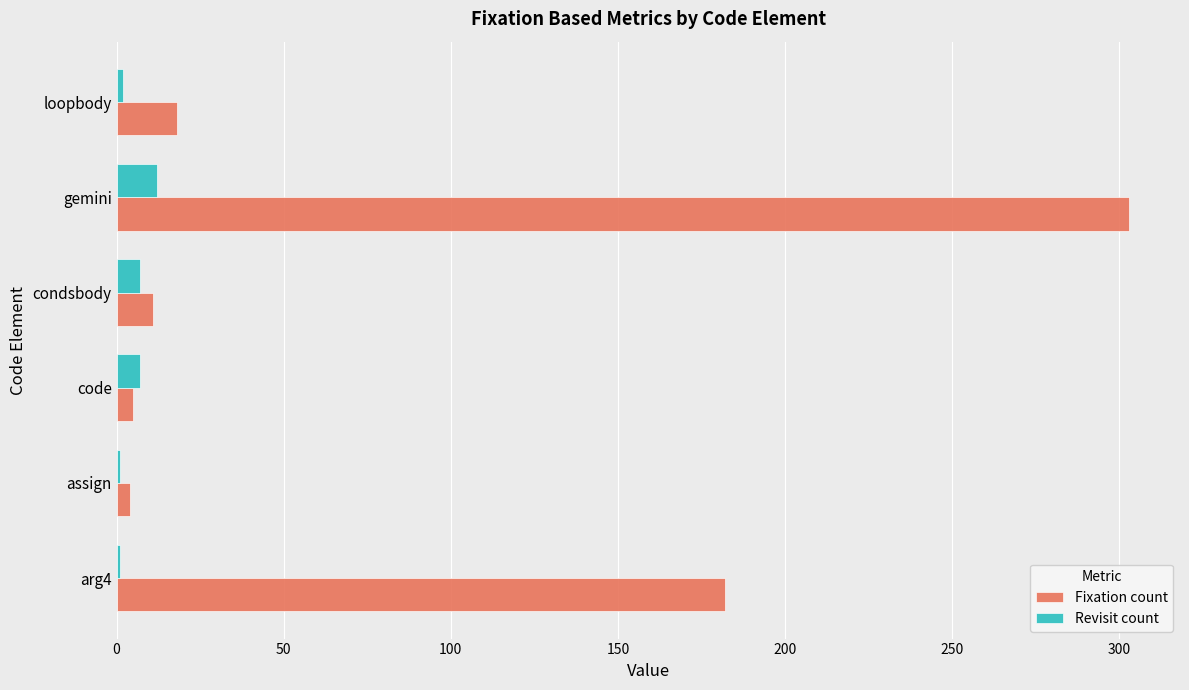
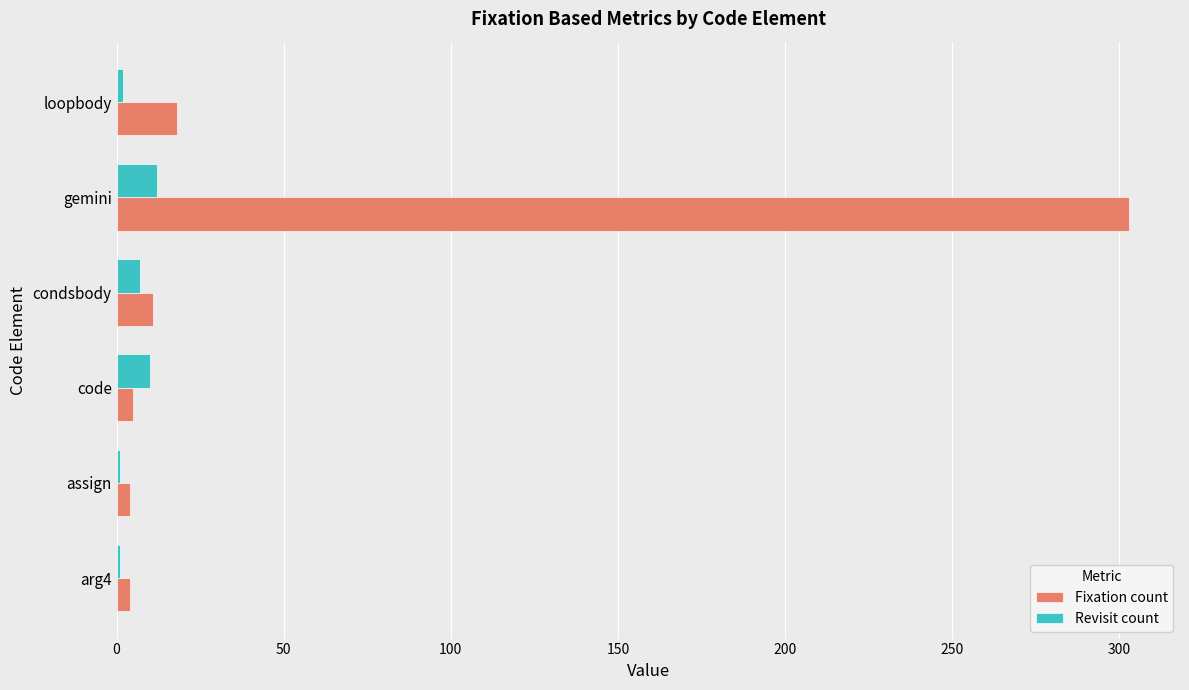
  {
    "Fixation count": {
      "loopbody": 18,
      "gemini": 303,
      "condsbody": 11,
      "code": 5,
      "assign": 4,
-     "arg4": 182
+     "arg4": 4
    },
    "Revisit count": {
      "loopbody": 2,
      "gemini": 12,
      "condsbody": 7,
-     "code": 7,
+     "code": 10,
      "assign": 1,
      "arg4": 1
    }
  }
